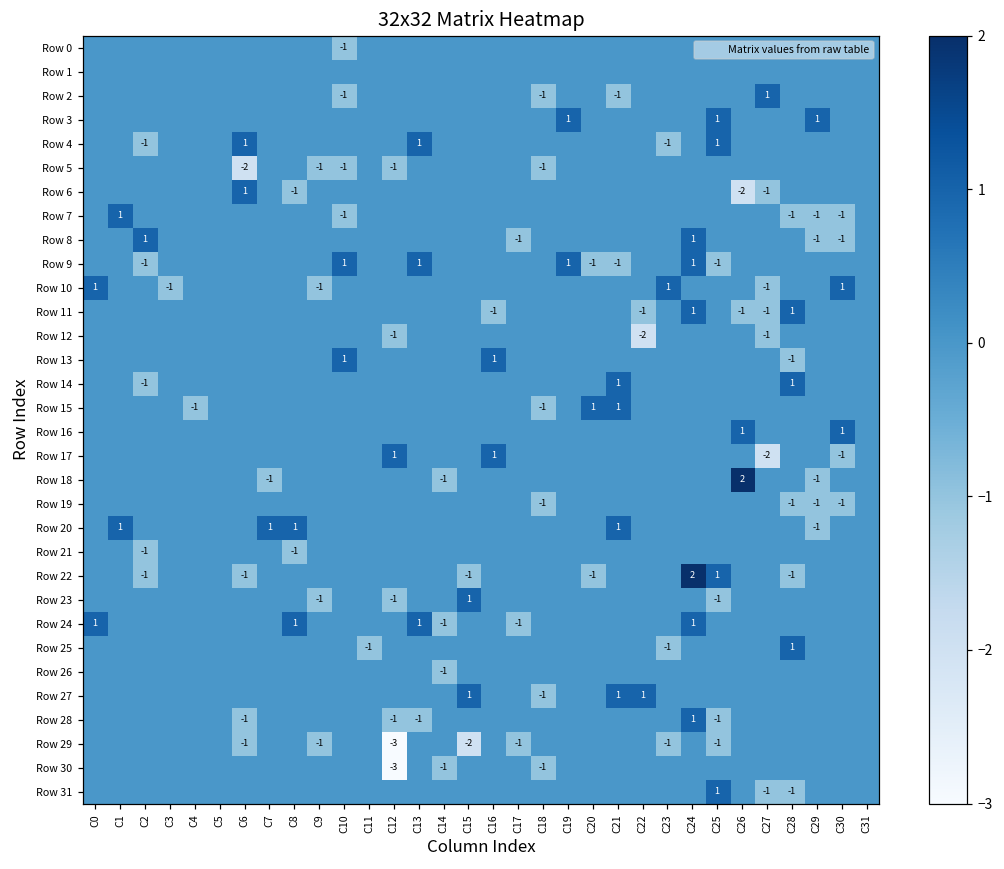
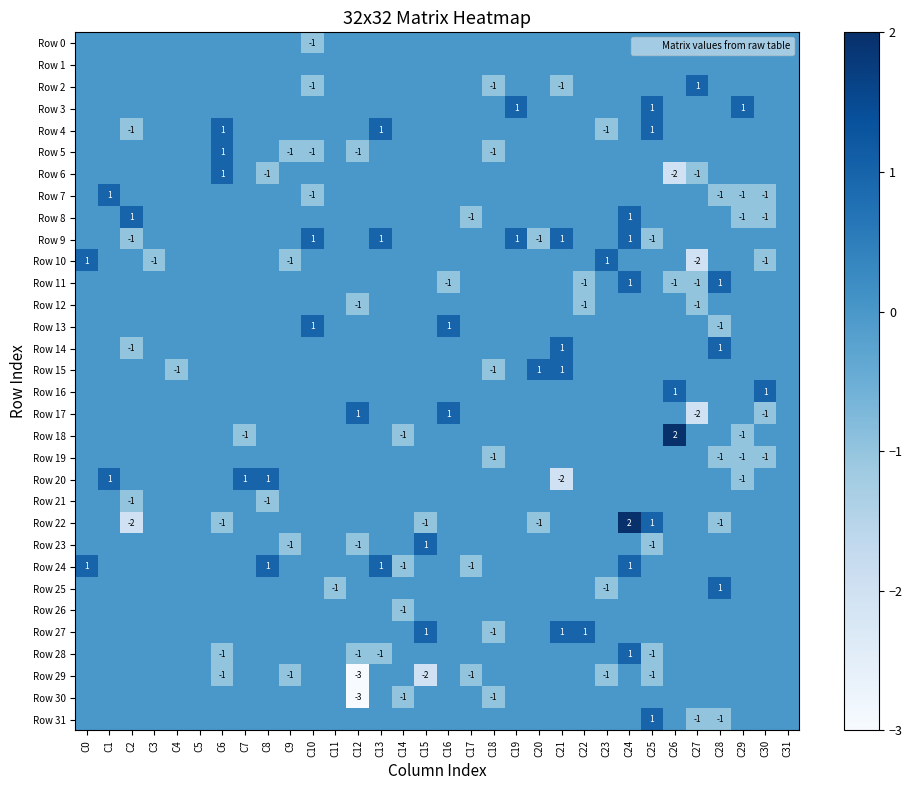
  {
    "Row 0": {
      "C10": -1
    },
    "Row 2": {
      "C10": -1,
      "C18": -1,
      "C21": -1,
      "C27": 1
    },
    "Row 3": {
      "C19": 1,
      "C25": 1,
      "C29": 1
    },
    "Row 4": {
      "C2": -1,
      "C6": 1,
      "C13": 1,
      "C23": -1,
      "C25": 1
    },
    "Row 5": {
-     "C6": -2,
+     "C6": 1,
      "C9": -1,
      "C10": -1,
      "C12": -1,
      "C18": -1
    },
    "Row 6": {
      "C6": 1,
      "C8": -1,
      "C26": -2,
      "C27": -1
    },
    "Row 7": {
      "C1": 1,
      "C10": -1,
      "C28": -1,
      "C29": -1,
      "C30": -1
    },
    "Row 8": {
      "C2": 1,
      "C17": -1,
      "C24": 1,
      "C29": -1,
      "C30": -1
    },
    "Row 9": {
      "C2": -1,
      "C10": 1,
      "C13": 1,
      "C19": 1,
      "C20": -1,
-     "C21": -1,
+     "C21": 1,
      "C24": 1,
      "C25": -1
    },
    "Row 10": {
      "C0": 1,
      "C3": -1,
      "C9": -1,
      "C23": 1,
-     "C27": -1,
-     "C30": 1
+     "C27": -2,
+     "C30": -1
    },
    "Row 11": {
      "C16": -1,
      "C22": -1,
      "C24": 1,
      "C26": -1,
      "C27": -1,
      "C28": 1
    },
    "Row 12": {
      "C12": -1,
-     "C22": -2,
+     "C22": -1,
      "C27": -1
    },
    "Row 13": {
      "C10": 1,
      "C16": 1,
      "C28": -1
    },
    "Row 14": {
      "C2": -1,
      "C21": 1,
      "C28": 1
    },
    "Row 15": {
      "C4": -1,
      "C18": -1,
      "C20": 1,
      "C21": 1
    },
    "Row 16": {
      "C26": 1,
      "C30": 1
    },
    "Row 17": {
      "C12": 1,
      "C16": 1,
      "C27": -2,
      "C30": -1
    },
    "Row 18": {
      "C7": -1,
      "C14": -1,
      "C26": 2,
      "C29": -1
    },
    "Row 19": {
      "C18": -1,
      "C28": -1,
      "C29": -1,
      "C30": -1
    },
    "Row 20": {
      "C1": 1,
      "C7": 1,
      "C8": 1,
-     "C21": 1,
+     "C21": -2,
      "C29": -1
    },
    "Row 21": {
      "C2": -1,
      "C8": -1
    },
    "Row 22": {
-     "C2": -1,
+     "C2": -2,
      "C6": -1,
      "C15": -1,
      "C20": -1,
      "C24": 2,
      "C25": 1,
      "C28": -1
    },
    "Row 23": {
      "C9": -1,
      "C12": -1,
      "C15": 1,
      "C25": -1
    },
    "Row 24": {
      "C0": 1,
      "C8": 1,
      "C13": 1,
      "C14": -1,
      "C17": -1,
      "C24": 1
    },
    "Row 25": {
      "C11": -1,
      "C23": -1,
      "C28": 1
    },
    "Row 26": {
      "C14": -1
    },
    "Row 27": {
      "C15": 1,
      "C18": -1,
      "C21": 1,
      "C22": 1
    },
    "Row 28": {
      "C6": -1,
      "C12": -1,
      "C13": -1,
      "C24": 1,
      "C25": -1
    },
    "Row 29": {
      "C6": -1,
      "C9": -1,
      "C12": -3,
      "C15": -2,
      "C17": -1,
      "C23": -1,
      "C25": -1
    },
    "Row 30": {
      "C12": -3,
      "C14": -1,
      "C18": -1
    },
    "Row 31": {
      "C25": 1,
      "C27": -1,
      "C28": -1
    }
  }
